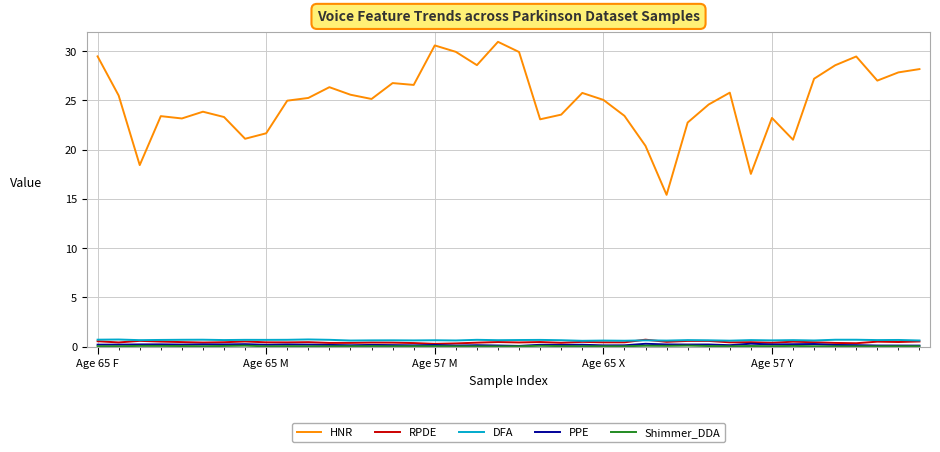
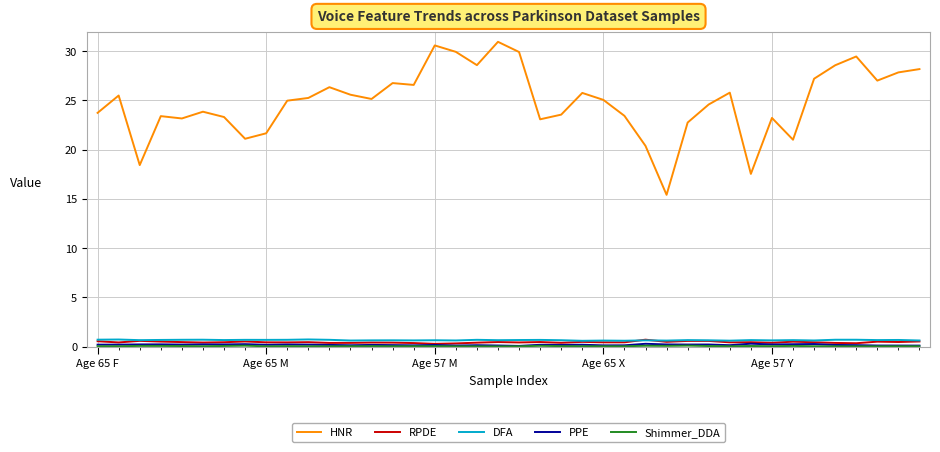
  {
    "HNR": {
-     "Age 65 F": 29,
+     "Age 65 F": 24,
      "Age 65 M": 22,
      "Age 57 M": 31,
      "Age 65 X": 25,
      "Age 57 Y": 23
    },
    "DFA": {
      "Age 57 M": 1
    }
  }
